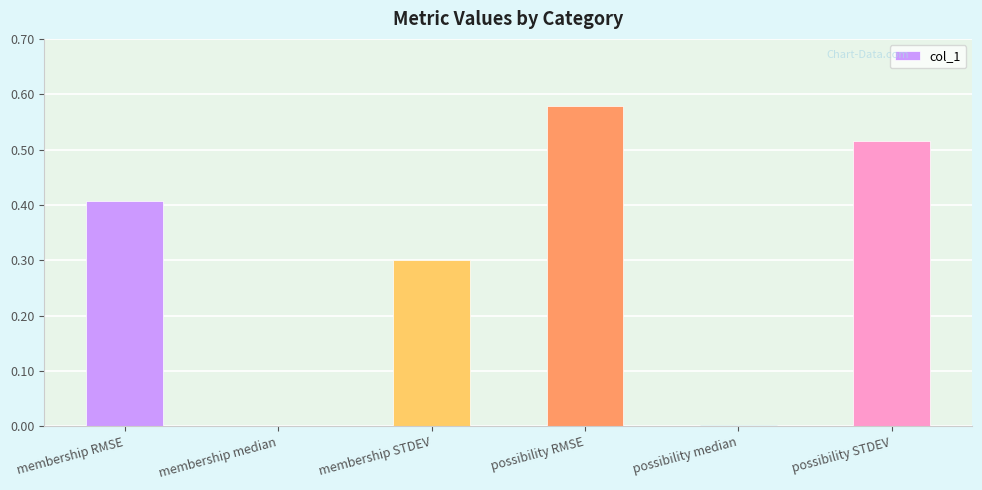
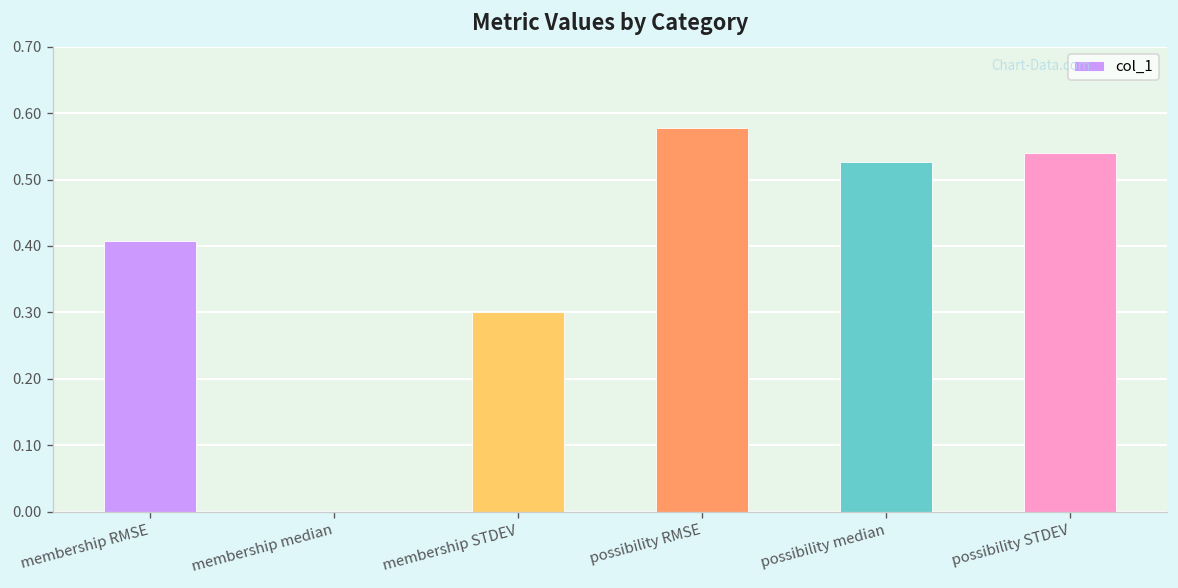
  {
    "membership RMSE": 0.41,
    "membership STDEV": 0.30,
    "possibility RMSE": 0.58,
-   "possibility median": 0.00,
-   "possibility STDEV": 0.52
+   "possibility median": 0.53,
+   "possibility STDEV": 0.54
  }
